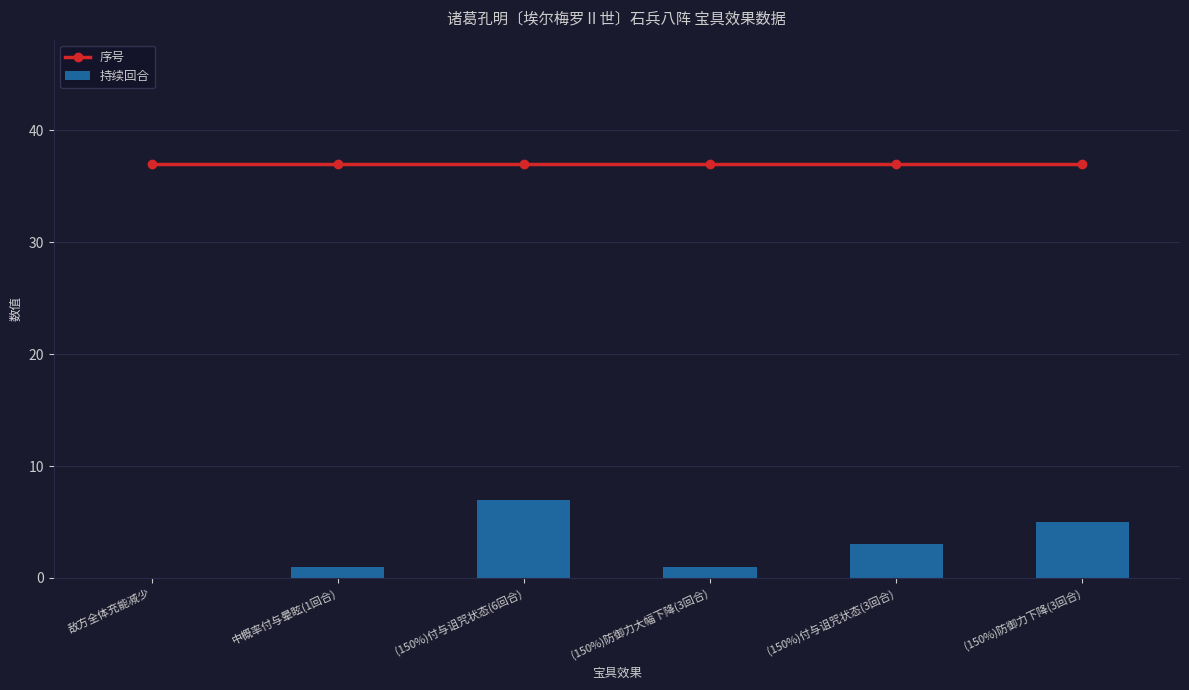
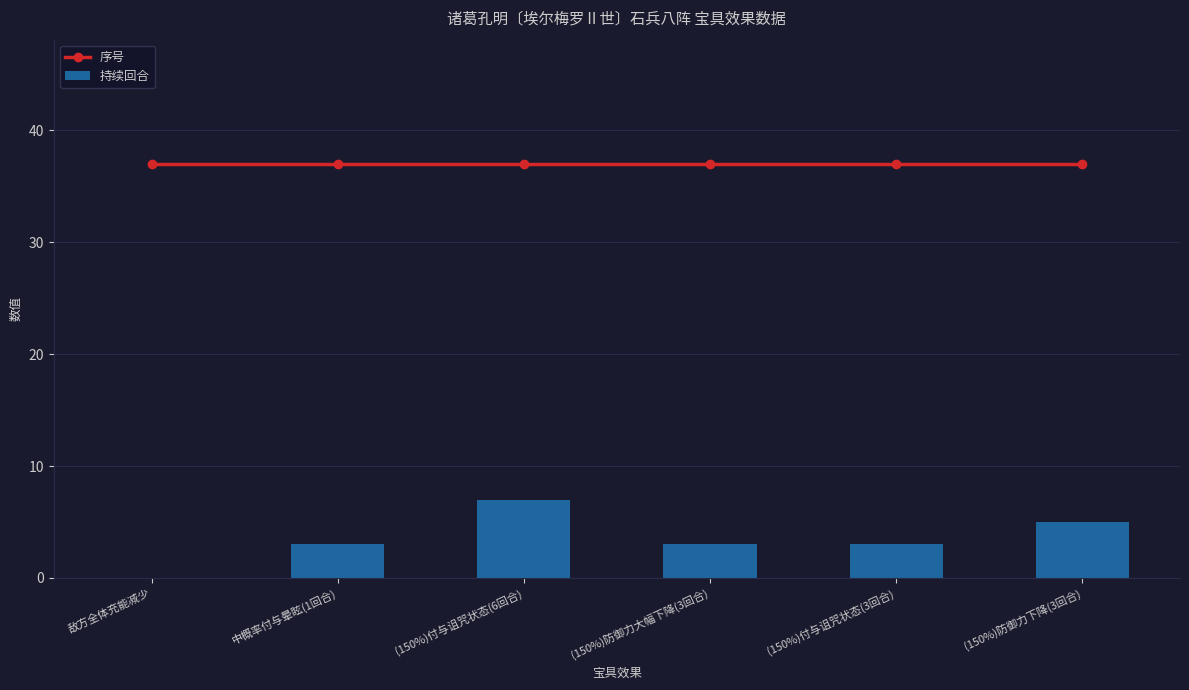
  {
    "序号": {
      "敌方全体充能减少": 37,
      "中概率付与晕眩(1回合)": 37,
      "(150%)付与诅咒状态(6回合)": 37,
      "(150%)防御力大幅下降(3回合)": 37,
      "(150%)付与诅咒状态(3回合)": 37,
      "(150%)防御力下降(3回合)": 37
    },
    "持续回合": {
      "敌方全体充能减少": 0,
-     "中概率付与晕眩(1回合)": 1,
+     "中概率付与晕眩(1回合)": 3,
      "(150%)付与诅咒状态(6回合)": 7,
-     "(150%)防御力大幅下降(3回合)": 1,
+     "(150%)防御力大幅下降(3回合)": 3,
      "(150%)付与诅咒状态(3回合)": 3,
      "(150%)防御力下降(3回合)": 5
    }
  }
